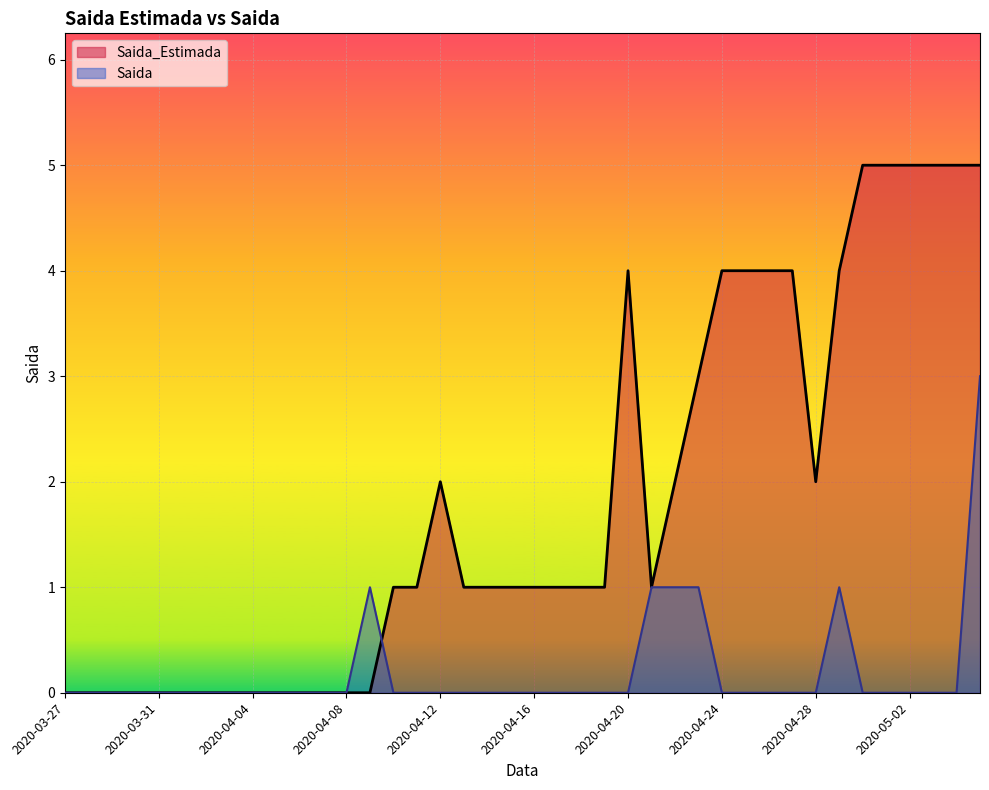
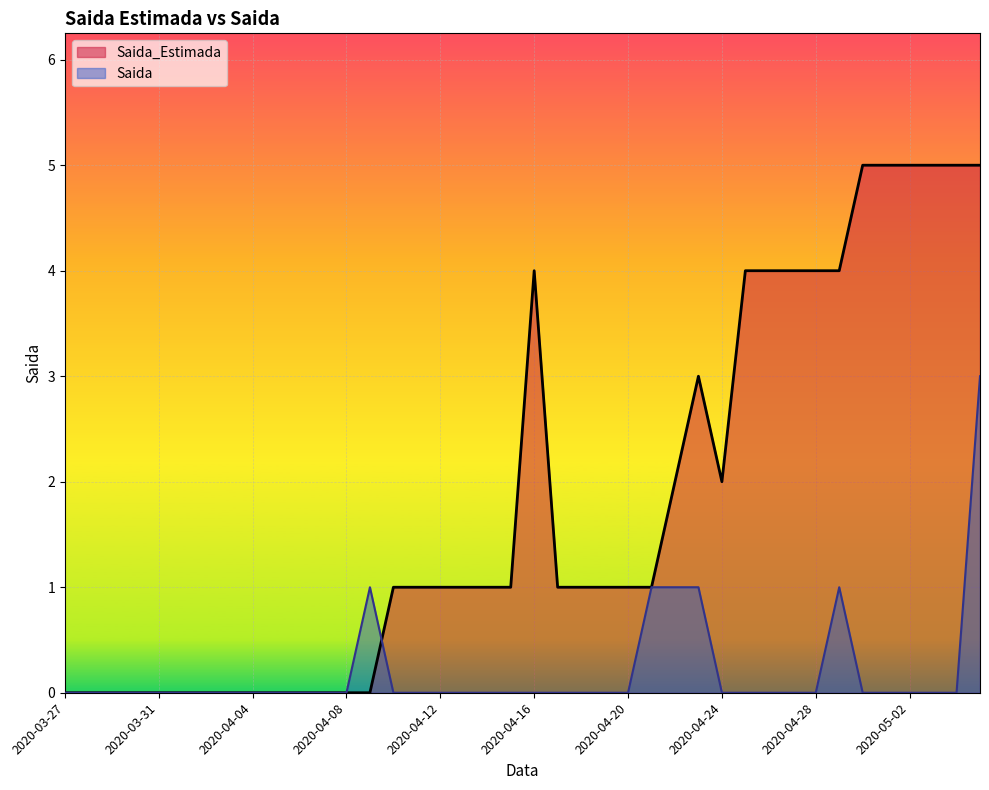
  {
    "Saida_Estimada": {
-     "2020-04-12": 2,
-     "2020-04-16": 1,
-     "2020-04-20": 4,
-     "2020-04-24": 4,
-     "2020-04-28": 2,
+     "2020-04-12": 1,
+     "2020-04-16": 4,
+     "2020-04-20": 1,
+     "2020-04-24": 2,
+     "2020-04-28": 4,
      "2020-05-02": 5
    },
    "Saida": {
      "2020-04-12": 0,
      "2020-04-16": 0,
      "2020-04-20": 0,
      "2020-04-24": 0,
      "2020-04-28": 0,
      "2020-05-02": 0
    }
  }
